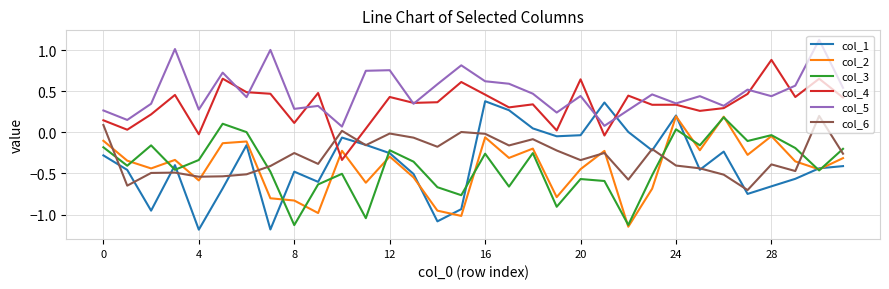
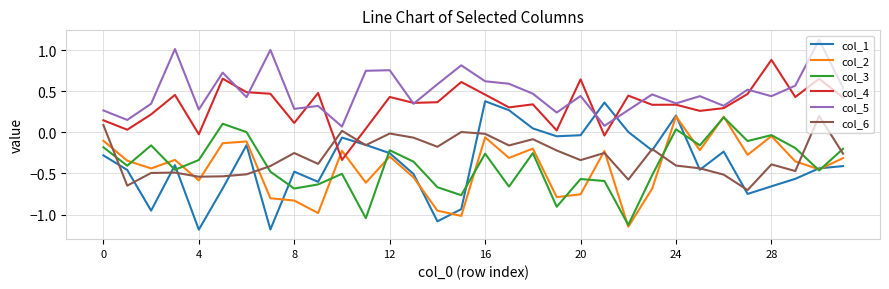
  {
    "col_1": {
      "0": -0.3,
      "4": -1.2,
      "8": -0.5,
      "12": -0.3,
      "16": 0.4,
      "20": 0.0,
      "28": -0.7
    },
    "col_2": {
      "0": -0.1,
      "4": -0.6,
      "8": -0.8,
      "12": -0.3,
      "16": -0.1,
-     "20": -0.4
+     "20": -0.8
    },
    "col_3": {
      "0": -0.2,
      "4": -0.3,
-     "8": -1.1,
+     "8": -0.7,
      "12": -0.2,
      "16": -0.3,
      "20": -0.6,
      "24": 0.0
    },
    "col_4": {
      "0": 0.1,
      "4": 0.0,
      "8": 0.1,
      "12": 0.4,
      "16": 0.5,
      "20": 0.6,
      "28": 0.9
    },
    "col_5": {
      "0": 0.3,
      "4": 0.3,
      "8": 0.3,
      "12": 0.8,
      "16": 0.6,
      "20": 0.4,
      "28": 0.4
    },
    "col_6": {
      "0": 0.1,
      "4": -0.5,
      "8": -0.3,
      "12": 0.0,
      "16": 0.0,
      "20": -0.3,
      "24": -0.4,
      "28": -0.4
    }
  }
